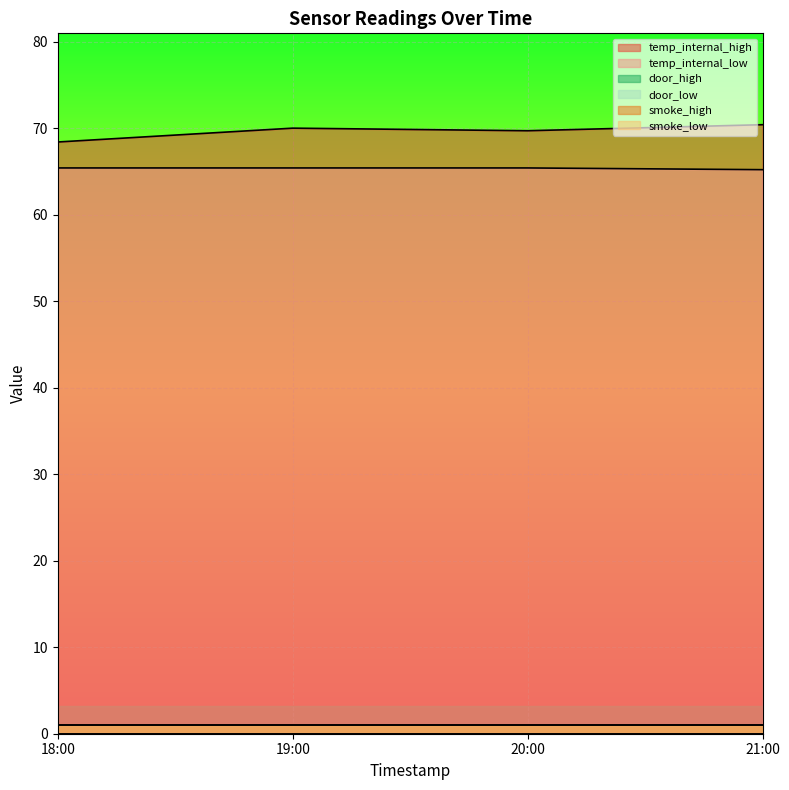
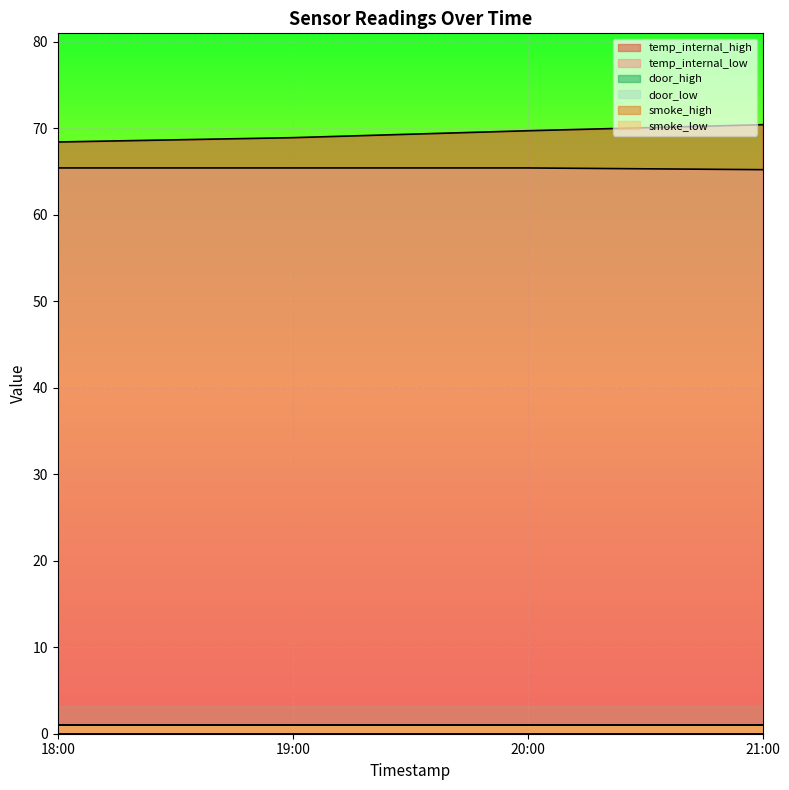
  {
    "temp_internal_high": {
      "18:00": 68,
-     "19:00": 70,
+     "19:00": 69,
      "20:00": 70,
      "21:00": 70
    }
  }
